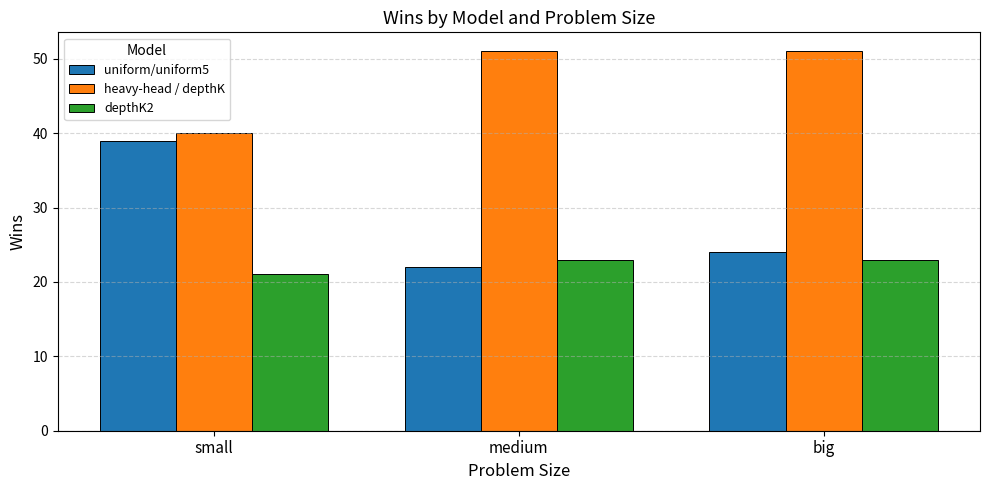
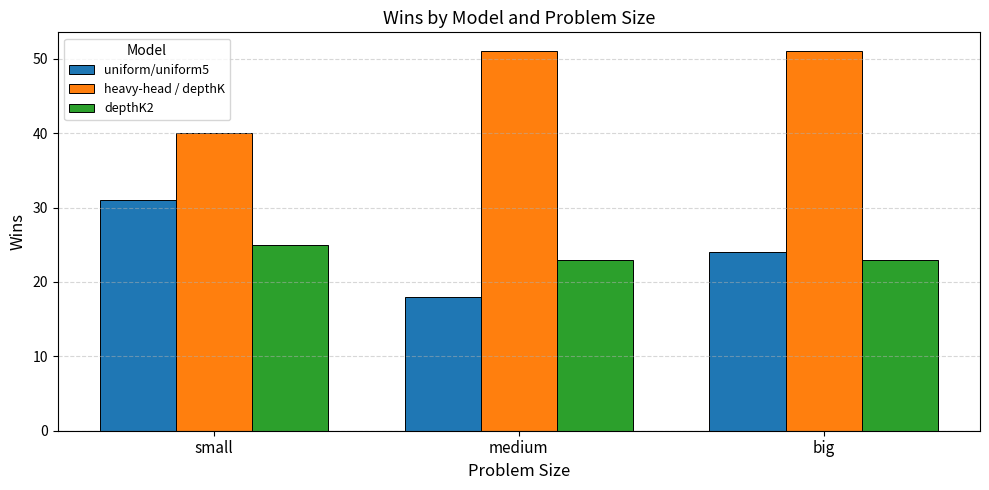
  {
    "uniform/uniform5": {
-     "small": 39,
-     "medium": 22,
+     "small": 31,
+     "medium": 18,
      "big": 24
    },
    "heavy-head / depthK": {
      "small": 40,
      "medium": 51,
      "big": 51
    },
    "depthK2": {
-     "small": 21,
+     "small": 25,
      "medium": 23,
      "big": 23
    }
  }
